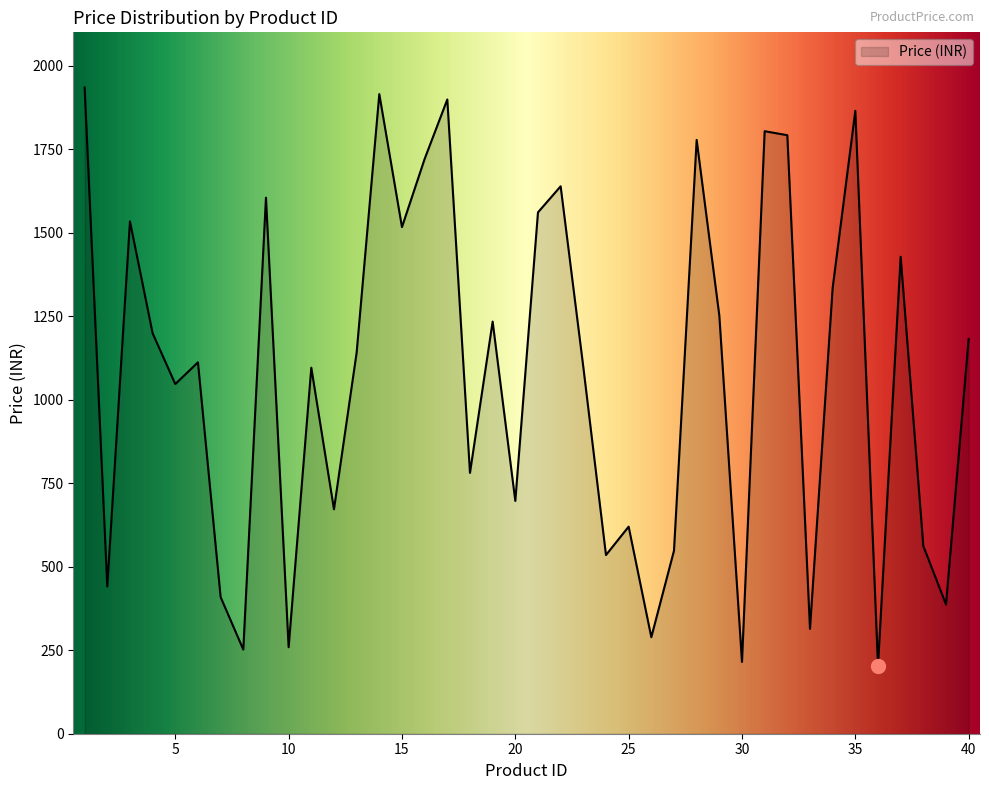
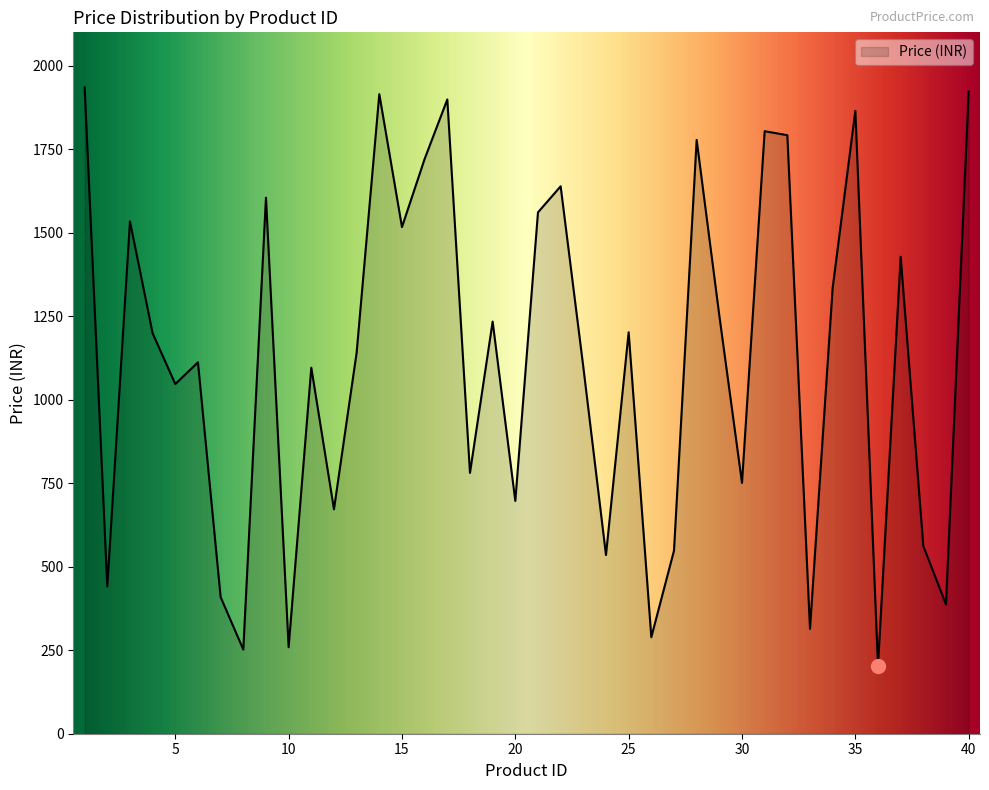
  {
    "Price (INR)": {
      "5": 1050,
      "10": 260,
      "15": 1520,
      "20": 700,
-     "25": 620,
-     "30": 220,
+     "25": 1200,
+     "30": 750,
      "35": 1870,
-     "40": 1180
+     "40": 1920
    }
  }
